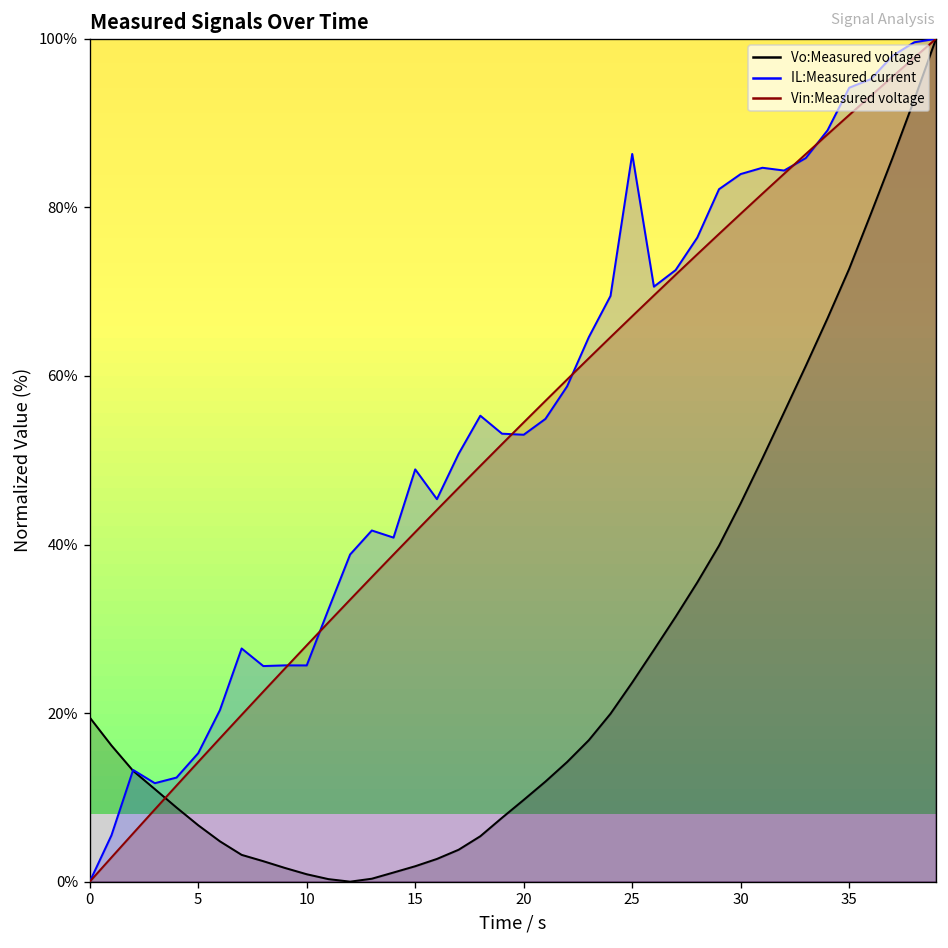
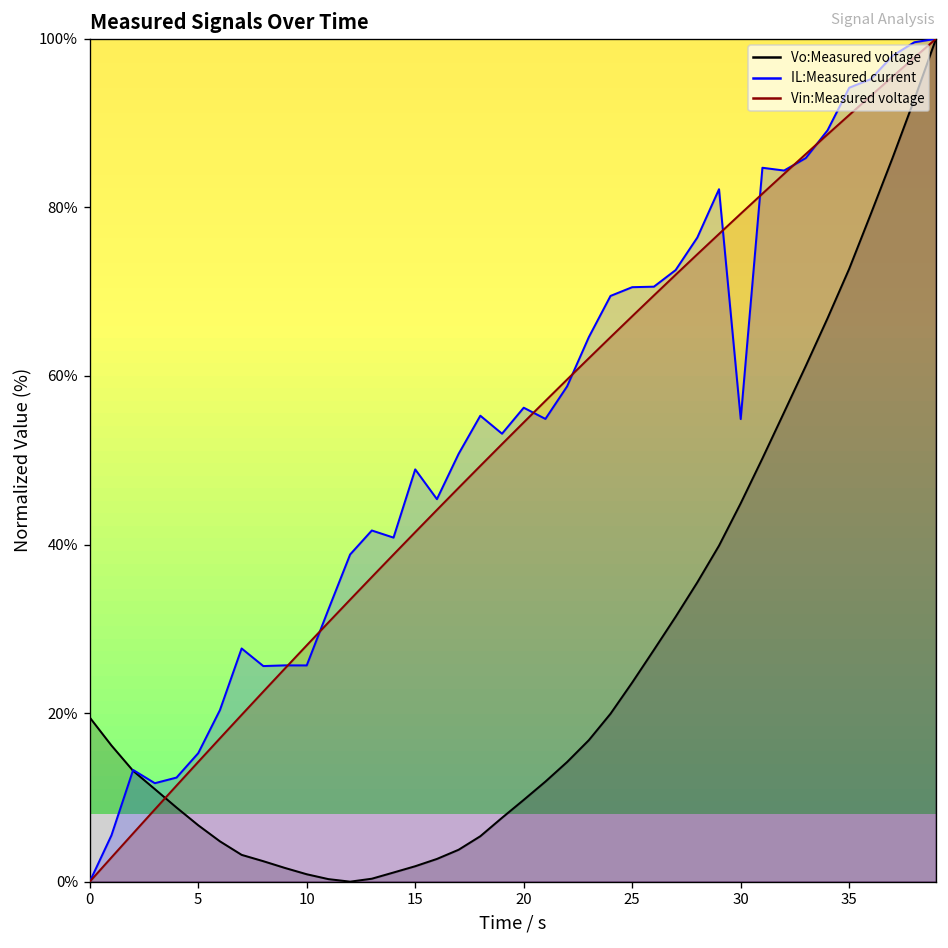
  {
    "IL:Measured current": {
      "5": "15%",
      "10": "26%",
      "15": "49%",
-     "20": "53%",
-     "25": "86%",
-     "30": "84%"
+     "20": "56%",
+     "25": "71%",
+     "30": "55%"
    }
  }
